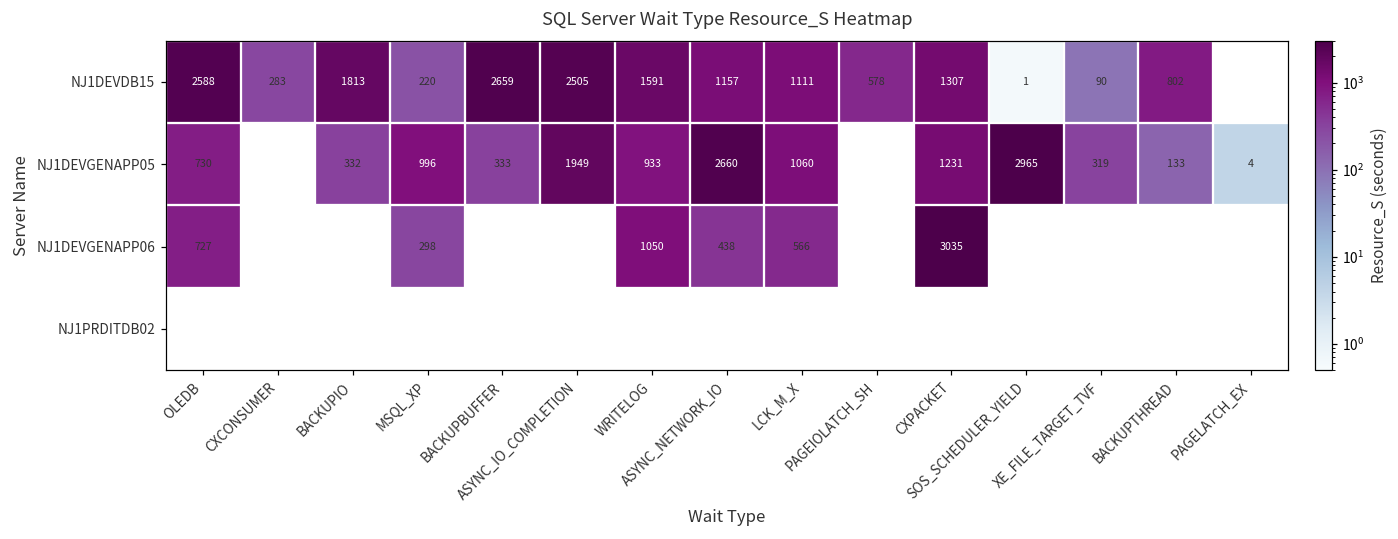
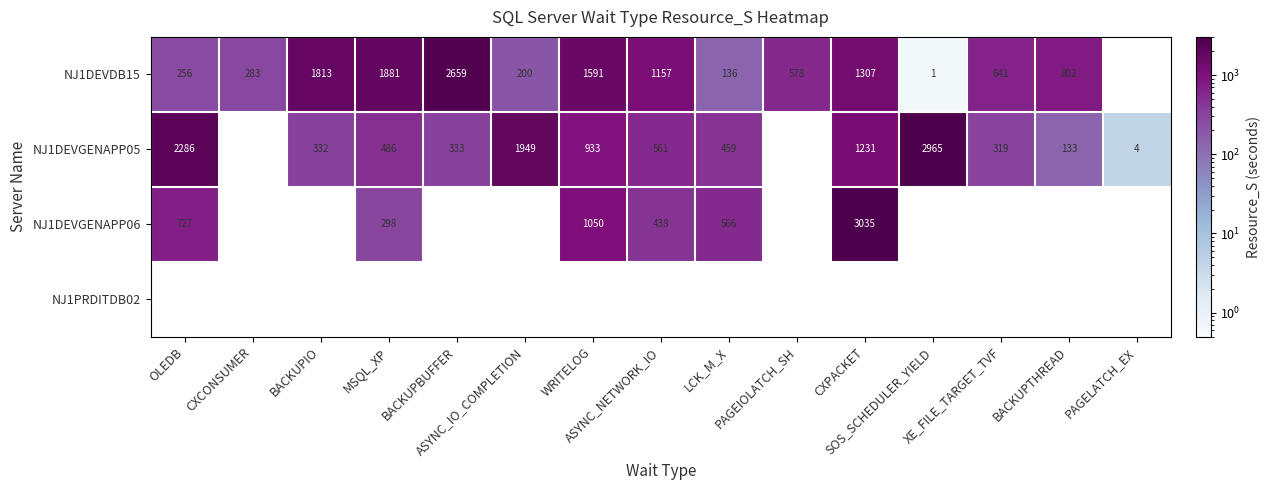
  {
    "NJ1DEVDB15": {
-     "OLEDB": 2588,
+     "OLEDB": 256,
      "CXCONSUMER": 283,
      "BACKUPIO": 1813,
-     "MSQL_XP": 220,
+     "MSQL_XP": 1881,
      "BACKUPBUFFER": 2659,
-     "ASYNC_IO_COMPLETION": 2505,
+     "ASYNC_IO_COMPLETION": 200,
      "WRITELOG": 1591,
      "ASYNC_NETWORK_IO": 1157,
-     "LCK_M_X": 1111,
+     "LCK_M_X": 136,
      "PAGEIOLATCH_SH": 578,
      "CXPACKET": 1307,
      "SOS_SCHEDULER_YIELD": 1,
-     "XE_FILE_TARGET_TVF": 90,
+     "XE_FILE_TARGET_TVF": 641,
      "BACKUPTHREAD": 802
    },
    "NJ1DEVGENAPP05": {
-     "OLEDB": 730,
+     "OLEDB": 2286,
      "BACKUPIO": 332,
-     "MSQL_XP": 996,
+     "MSQL_XP": 486,
      "BACKUPBUFFER": 333,
      "ASYNC_IO_COMPLETION": 1949,
      "WRITELOG": 933,
-     "ASYNC_NETWORK_IO": 2660,
-     "LCK_M_X": 1060,
+     "ASYNC_NETWORK_IO": 561,
+     "LCK_M_X": 459,
      "CXPACKET": 1231,
      "SOS_SCHEDULER_YIELD": 2965,
      "XE_FILE_TARGET_TVF": 319,
      "BACKUPTHREAD": 133,
      "PAGELATCH_EX": 4
    },
    "NJ1DEVGENAPP06": {
      "OLEDB": 727,
      "MSQL_XP": 298,
      "WRITELOG": 1050,
      "ASYNC_NETWORK_IO": 438,
      "LCK_M_X": 566,
      "CXPACKET": 3035
    }
  }
